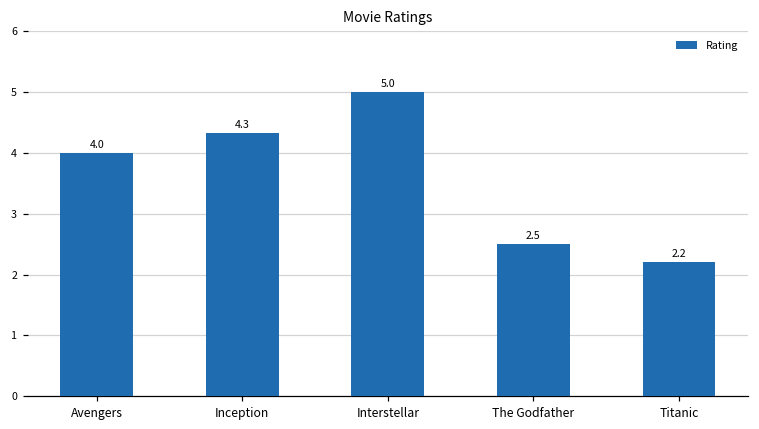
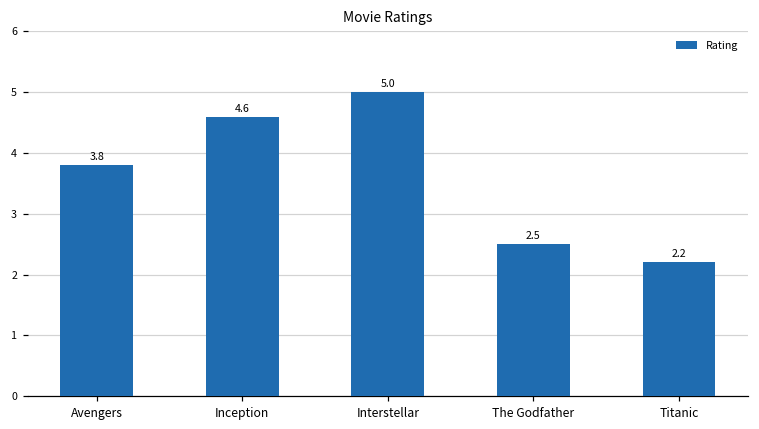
  {
-   "Avengers": 4.0,
-   "Inception": 4.3,
+   "Avengers": 3.8,
+   "Inception": 4.6,
    "Interstellar": 5.0,
    "The Godfather": 2.5,
    "Titanic": 2.2
  }
